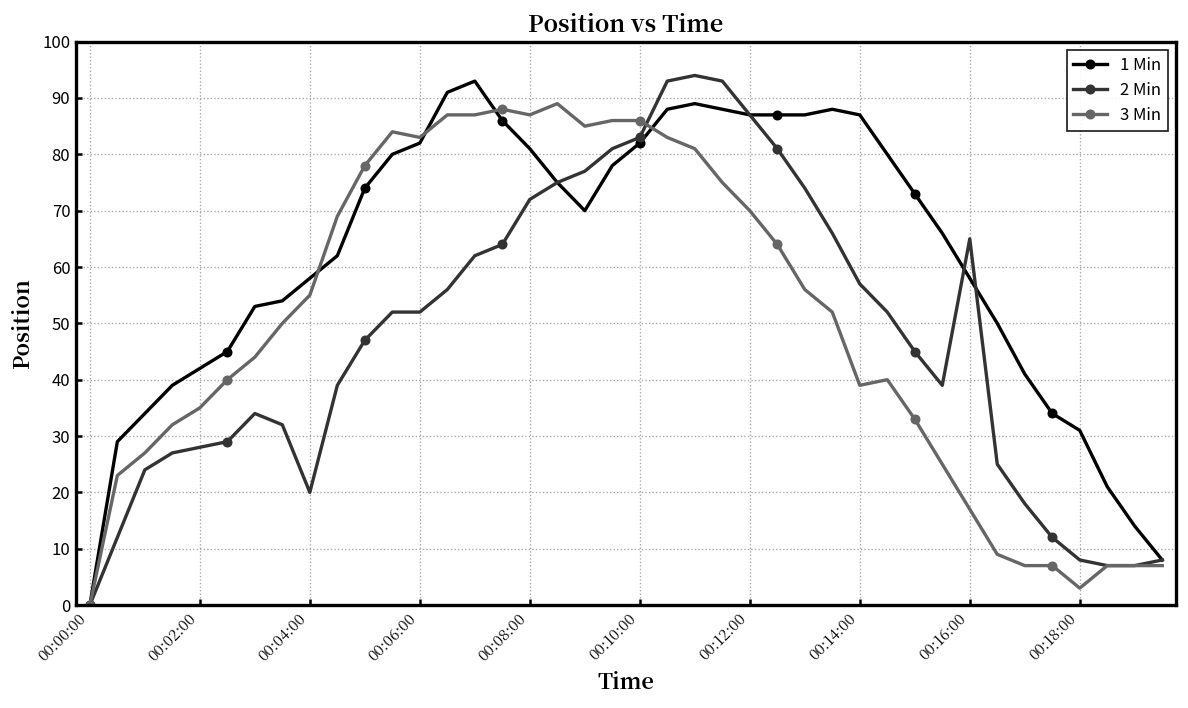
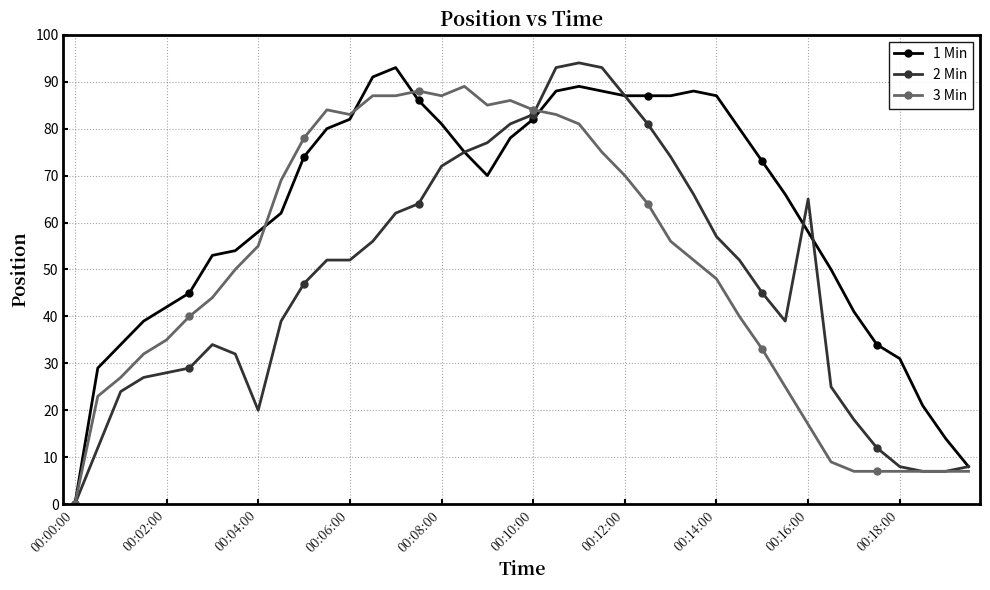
  {
    "1 Min": {
      "00:02:00": 42,
      "00:04:00": 58,
      "00:06:00": 82,
      "00:08:00": 81,
      "00:10:00": 82,
      "00:14:00": 87,
      "00:16:00": 58,
      "00:18:00": 31
    },
    "2 Min": {
      "00:02:00": 28,
      "00:04:00": 20,
      "00:06:00": 52,
      "00:08:00": 72,
      "00:10:00": 83,
      "00:14:00": 57,
      "00:16:00": 65,
      "00:18:00": 8
    },
    "3 Min": {
      "00:02:00": 35,
      "00:04:00": 55,
      "00:06:00": 83,
      "00:08:00": 87,
-     "00:10:00": 86,
+     "00:10:00": 84,
      "00:12:00": 70,
-     "00:14:00": 39,
+     "00:14:00": 48,
      "00:16:00": 17,
-     "00:18:00": 3
+     "00:18:00": 7
    }
  }
